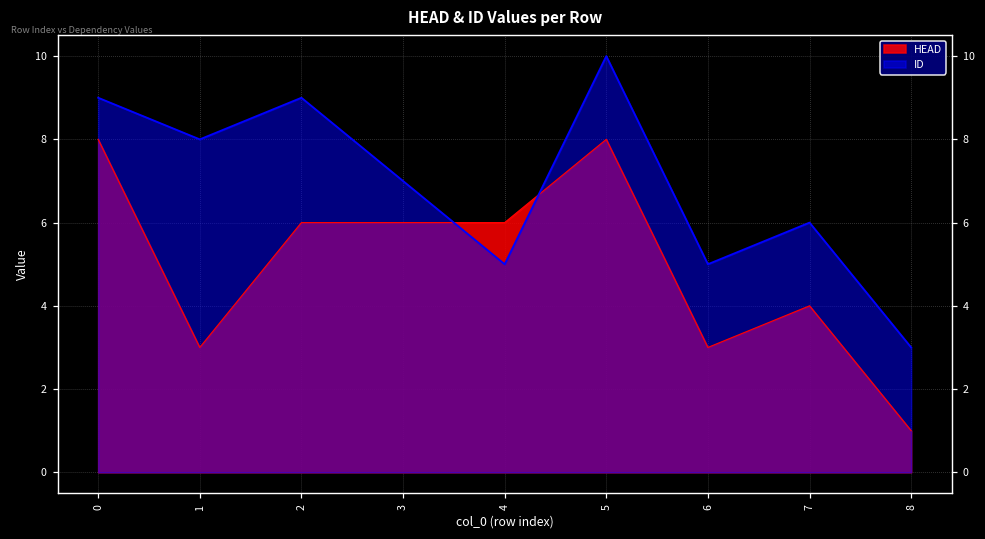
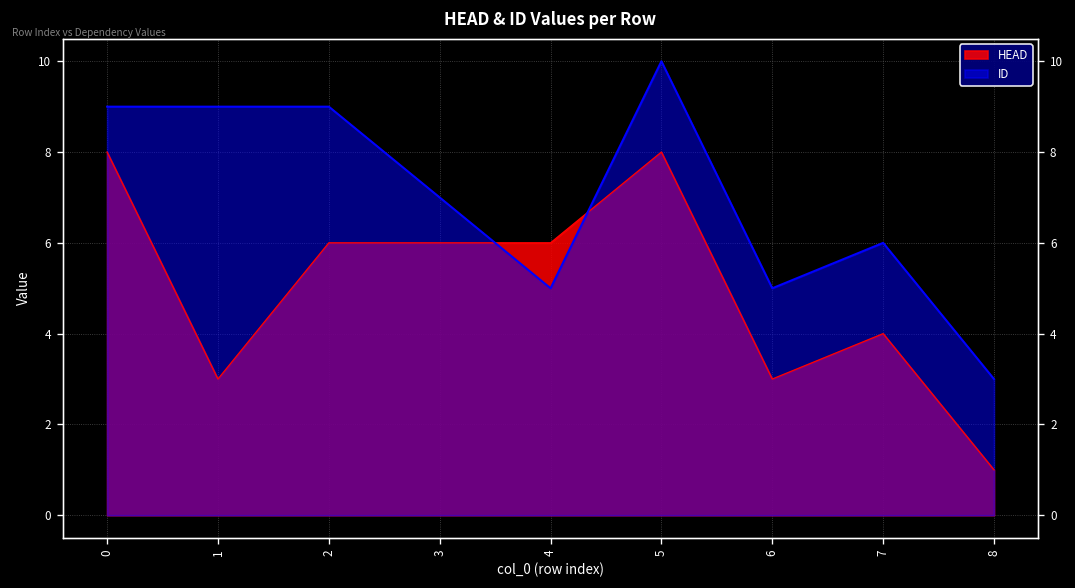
  {
    "HEAD": {
      "0": 8,
      "1": 3,
      "2": 6,
      "3": 6,
      "4": 6,
      "5": 8,
      "6": 3,
      "7": 4,
      "8": 1
    },
    "ID": {
      "0": 9,
-     "1": 8,
+     "1": 9,
      "2": 9,
      "3": 7,
      "4": 5,
      "5": 10,
      "6": 5,
      "7": 6,
      "8": 3
    }
  }
